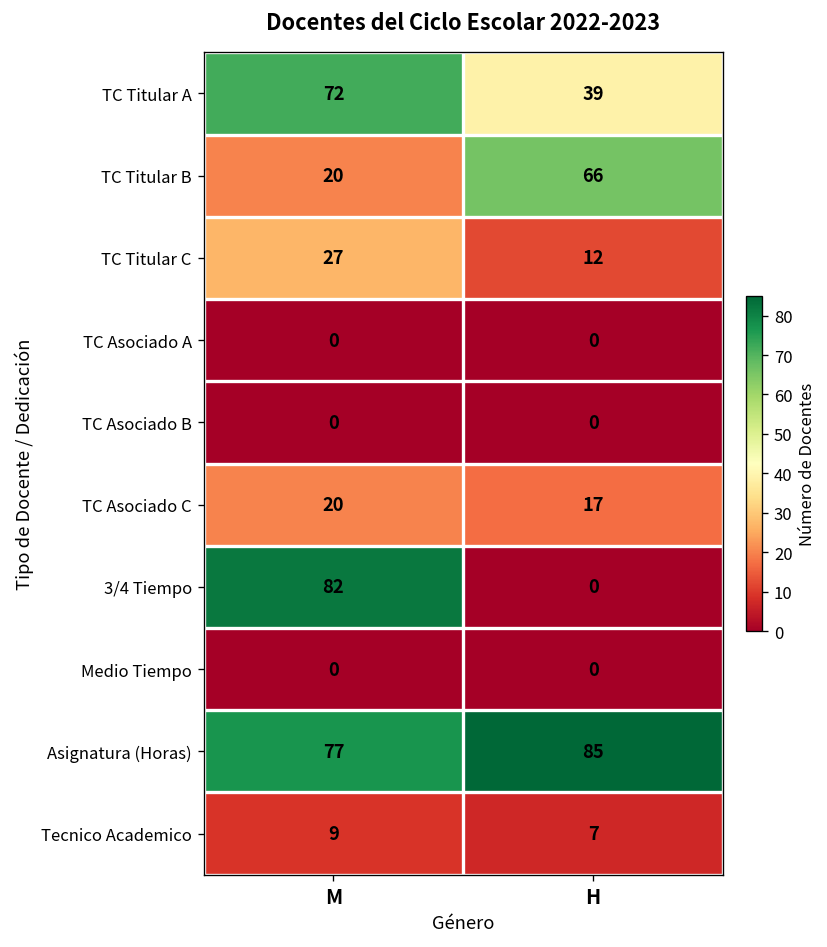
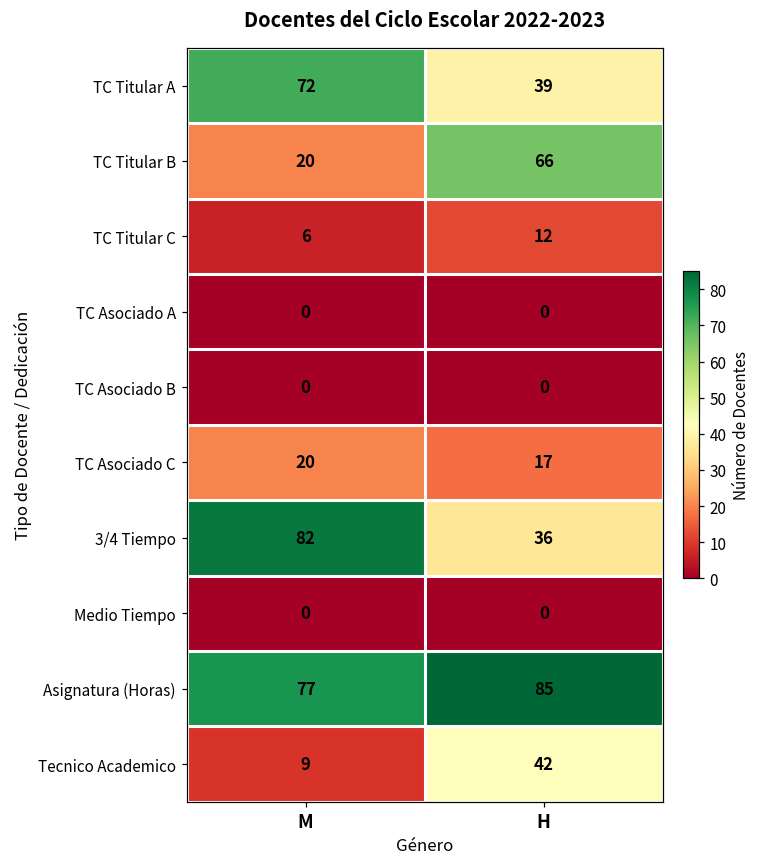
  {
    "TC Titular A": {
      "M": 72,
      "H": 39
    },
    "TC Titular B": {
      "M": 20,
      "H": 66
    },
    "TC Titular C": {
-     "M": 27,
+     "M": 6,
      "H": 12
    },
    "TC Asociado A": {
      "M": 0,
      "H": 0
    },
    "TC Asociado B": {
      "M": 0,
      "H": 0
    },
    "TC Asociado C": {
      "M": 20,
      "H": 17
    },
    "3/4 Tiempo": {
      "M": 82,
-     "H": 0
+     "H": 36
    },
    "Medio Tiempo": {
      "M": 0,
      "H": 0
    },
    "Asignatura (Horas)": {
      "M": 77,
      "H": 85
    },
    "Tecnico Academico": {
      "M": 9,
-     "H": 7
+     "H": 42
    }
  }
